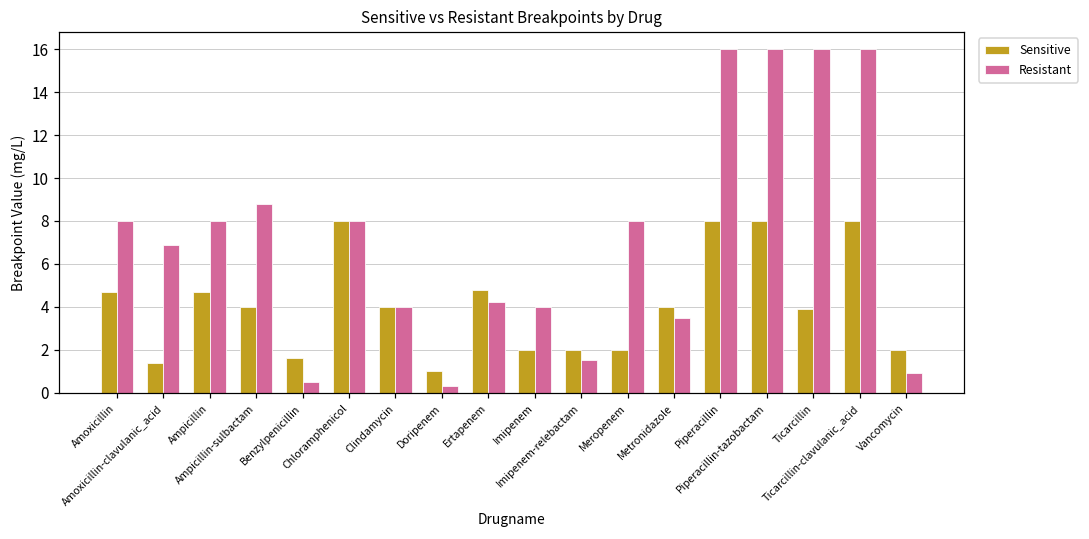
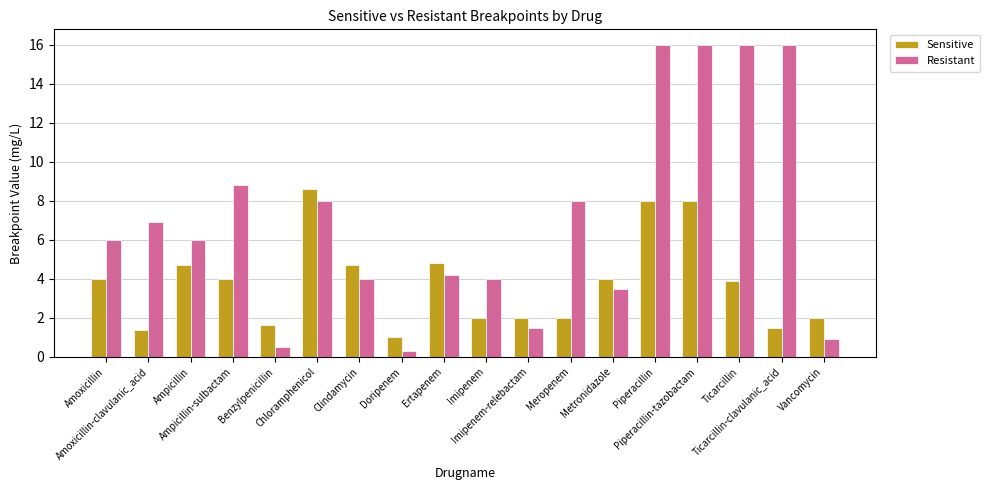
  {
    "Sensitive": {
-     "Amoxicillin": 4.7,
+     "Amoxicillin": 4.0,
      "Amoxicillin-clavulanic_acid": 1.4,
      "Ampicillin": 4.7,
      "Ampicillin-sulbactam": 4.0,
      "Benzylpenicillin": 1.6,
-     "Chloramphenicol": 8.0,
-     "Clindamycin": 4.0,
+     "Chloramphenicol": 8.6,
+     "Clindamycin": 4.7,
      "Doripenem": 1.0,
      "Ertapenem": 4.8,
      "Imipenem": 2.0,
      "Imipenem-relebactam": 2.0,
      "Meropenem": 2.0,
      "Metronidazole": 4.0,
      "Piperacillin": 8.0,
      "Piperacillin-tazobactam": 8.0,
      "Ticarcillin": 3.9,
-     "Ticarcillin-clavulanic_acid": 8.0,
+     "Ticarcillin-clavulanic_acid": 1.5,
      "Vancomycin": 2.0
    },
    "Resistant": {
-     "Amoxicillin": 8,
+     "Amoxicillin": 6,
      "Amoxicillin-clavulanic_acid": 7,
-     "Ampicillin": 8,
+     "Ampicillin": 6,
      "Ampicillin-sulbactam": 8.8,
      "Benzylpenicillin": 0.5,
      "Chloramphenicol": 8,
      "Clindamycin": 4,
      "Doripenem": 0.3,
      "Ertapenem": 4.2,
      "Imipenem": 4,
      "Imipenem-relebactam": 1.5,
      "Meropenem": 8,
      "Metronidazole": 3.5,
      "Piperacillin": 16,
      "Piperacillin-tazobactam": 16,
      "Ticarcillin": 16,
      "Ticarcillin-clavulanic_acid": 16,
      "Vancomycin": 1
    }
  }
